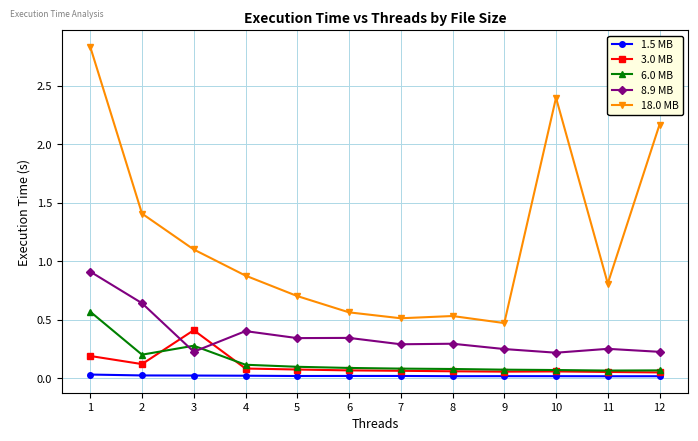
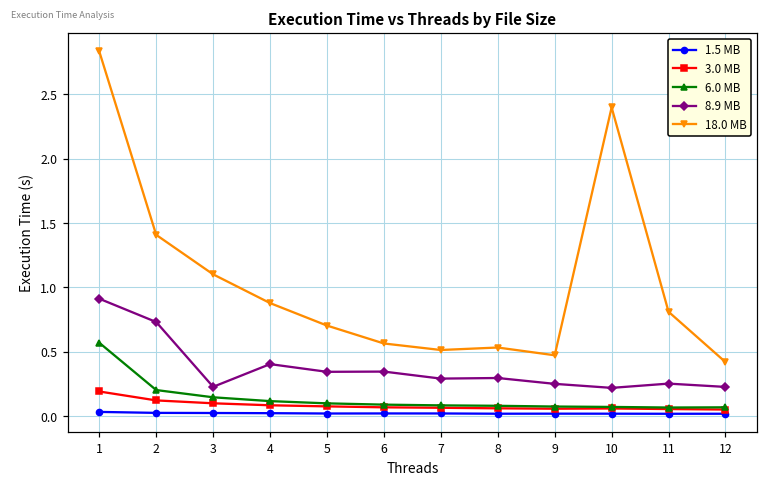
  {
    "1.5 MB": {
      "1": 0.03,
      "2": 0.02,
      "3": 0.02,
      "4": 0.02,
      "5": 0.02,
      "6": 0.02,
      "7": 0.02,
      "8": 0.02,
      "9": 0.02,
      "10": 0.02,
      "11": 0.02,
      "12": 0.02
    },
    "3.0 MB": {
      "1": 0.19,
      "2": 0.12,
-     "3": 0.41,
+     "3": 0.10,
      "4": 0.08,
      "5": 0.07
    },
    "6.0 MB": {
      "1": 0.57,
      "2": 0.20,
-     "3": 0.28,
+     "3": 0.14,
      "4": 0.11,
      "5": 0.10
    },
    "8.9 MB": {
      "1": 0.91,
-     "2": 0.64,
+     "2": 0.73,
      "3": 0.23,
      "4": 0.40,
      "5": 0.34,
      "6": 0.34,
      "7": 0.29,
      "8": 0.29,
      "9": 0.25,
      "10": 0.22,
      "11": 0.25,
      "12": 0.23
    },
    "18.0 MB": {
      "1": 2.83,
      "2": 1.41,
      "3": 1.10,
      "4": 0.88,
      "5": 0.70,
      "6": 0.56,
      "7": 0.51,
      "8": 0.53,
      "9": 0.47,
      "10": 2.40,
      "11": 0.81,
-     "12": 2.17
+     "12": 0.42
    }
  }
